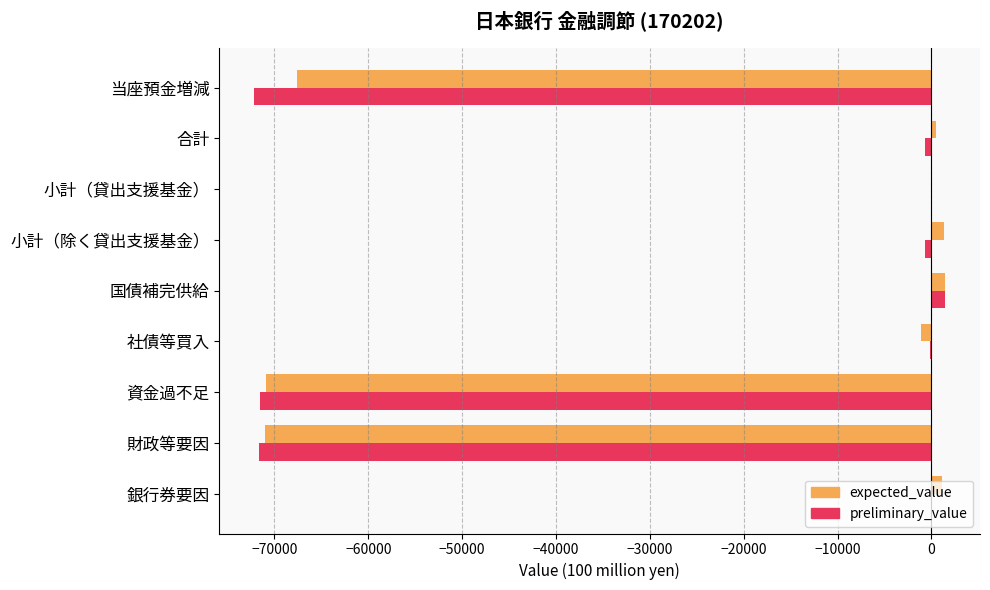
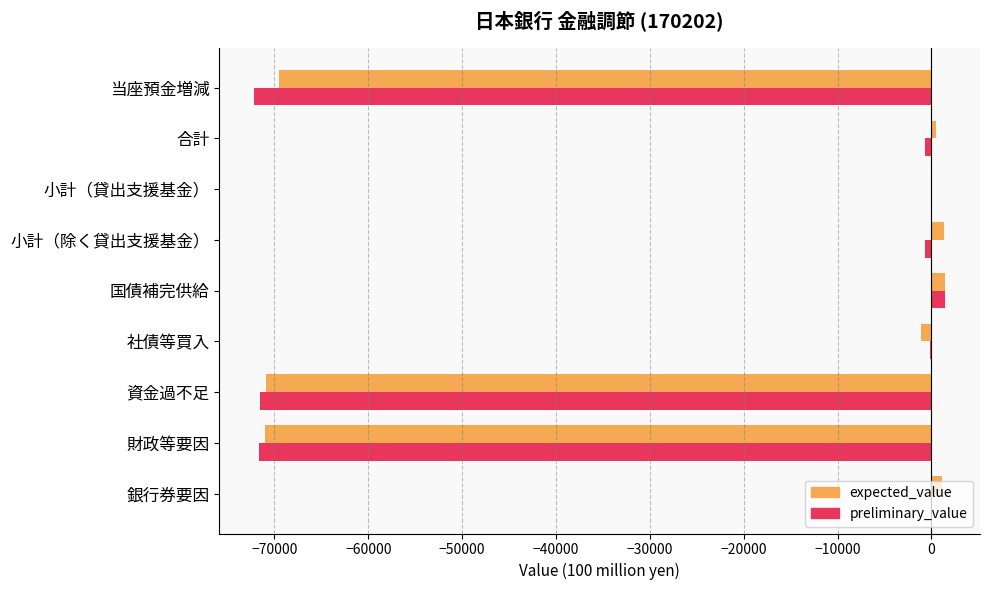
  {
    "expected_value": {
-     "当座預金増減": -68000,
+     "当座預金増減": -70000,
      "合計": 0,
      "小計（貸出支援基金）": 0,
      "小計（除く貸出支援基金）": 1000,
      "国債補完供給": 2000,
      "社債等買入": -1000,
      "資金過不足": -71000,
      "財政等要因": -71000
    },
    "preliminary_value": {
      "当座預金増減": -72000,
      "合計": -1000,
      "小計（貸出支援基金）": 0,
      "小計（除く貸出支援基金）": -1000,
      "国債補完供給": 2000,
      "資金過不足": -72000,
      "財政等要因": -72000
    }
  }
